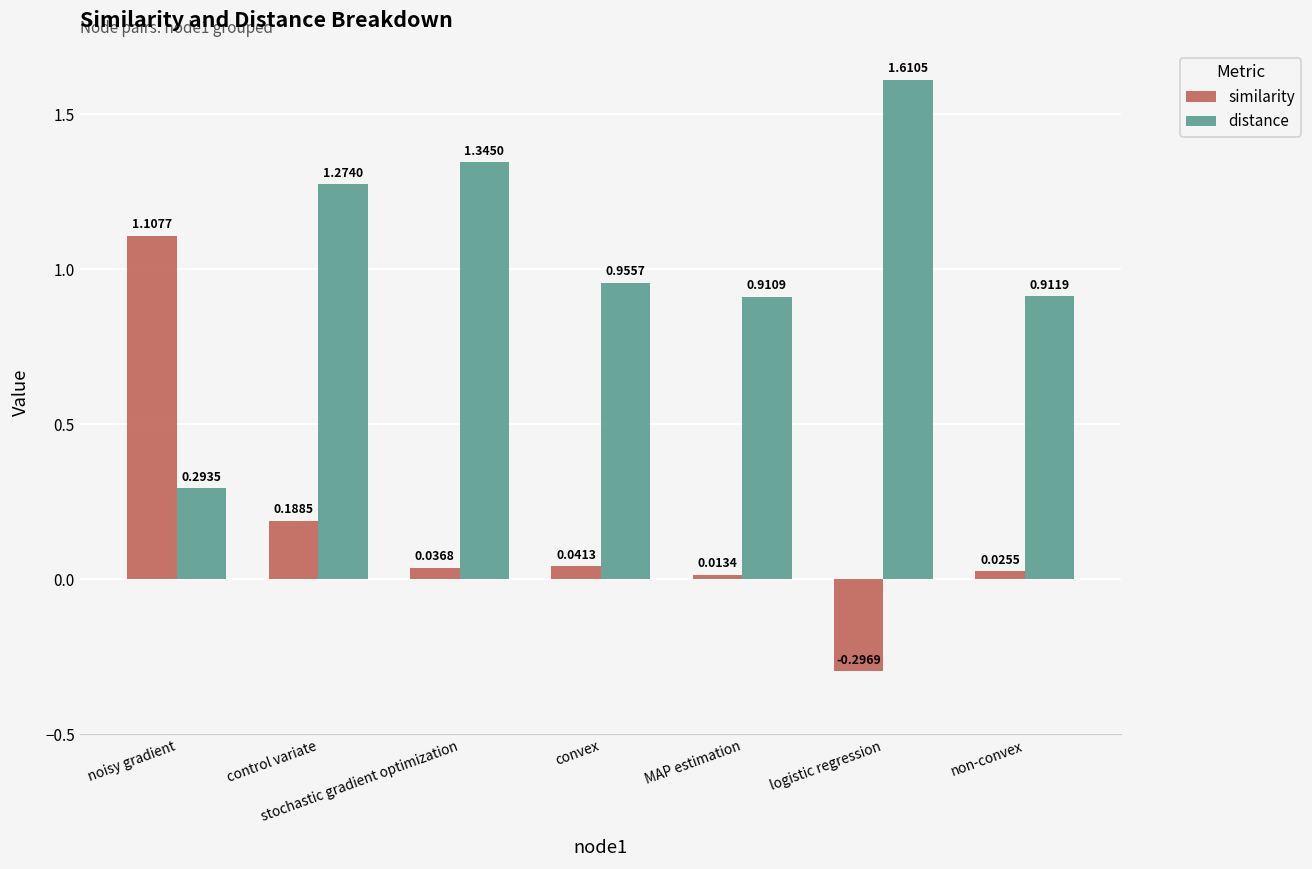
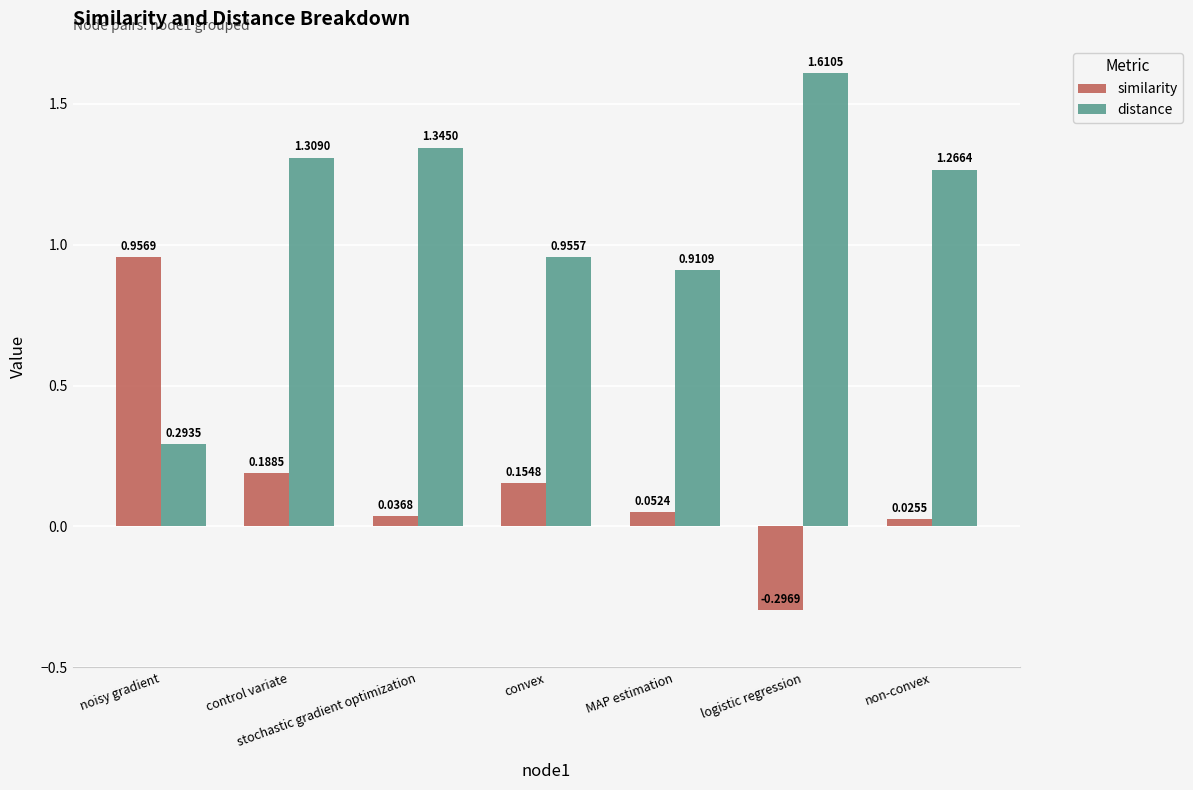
  {
    "similarity": {
-     "noisy gradient": 1.1077,
+     "noisy gradient": 0.9569,
      "control variate": 0.1885,
      "stochastic gradient optimization": 0.0368,
-     "convex": 0.0413,
-     "MAP estimation": 0.0134,
+     "convex": 0.1548,
+     "MAP estimation": 0.0524,
      "logistic regression": -0.2969,
      "non-convex": 0.0255
    },
    "distance": {
      "noisy gradient": 0.2935,
-     "control variate": 1.2740,
+     "control variate": 1.3090,
      "stochastic gradient optimization": 1.3450,
      "convex": 0.9557,
      "MAP estimation": 0.9109,
      "logistic regression": 1.6105,
-     "non-convex": 0.9119
+     "non-convex": 1.2664
    }
  }
